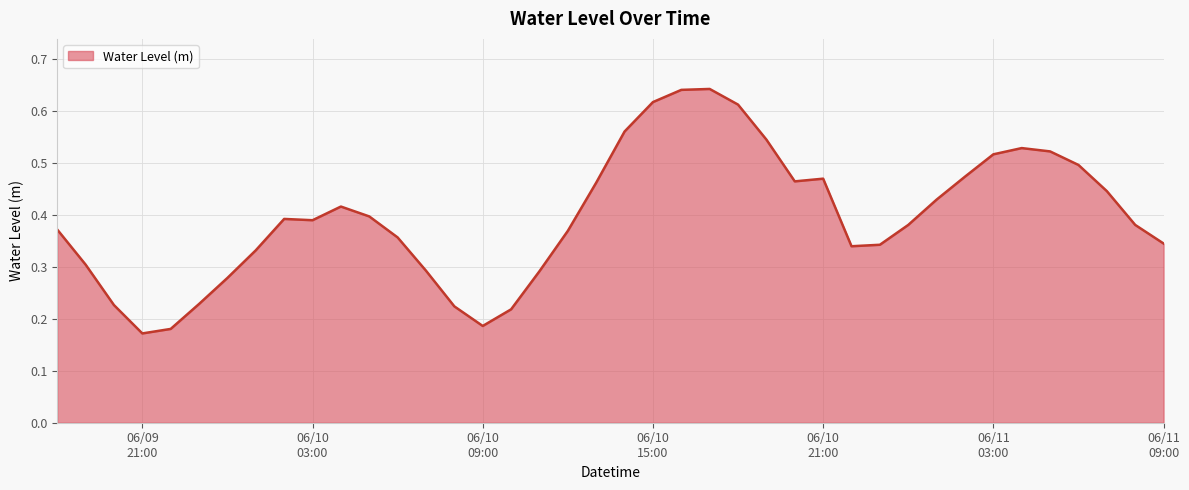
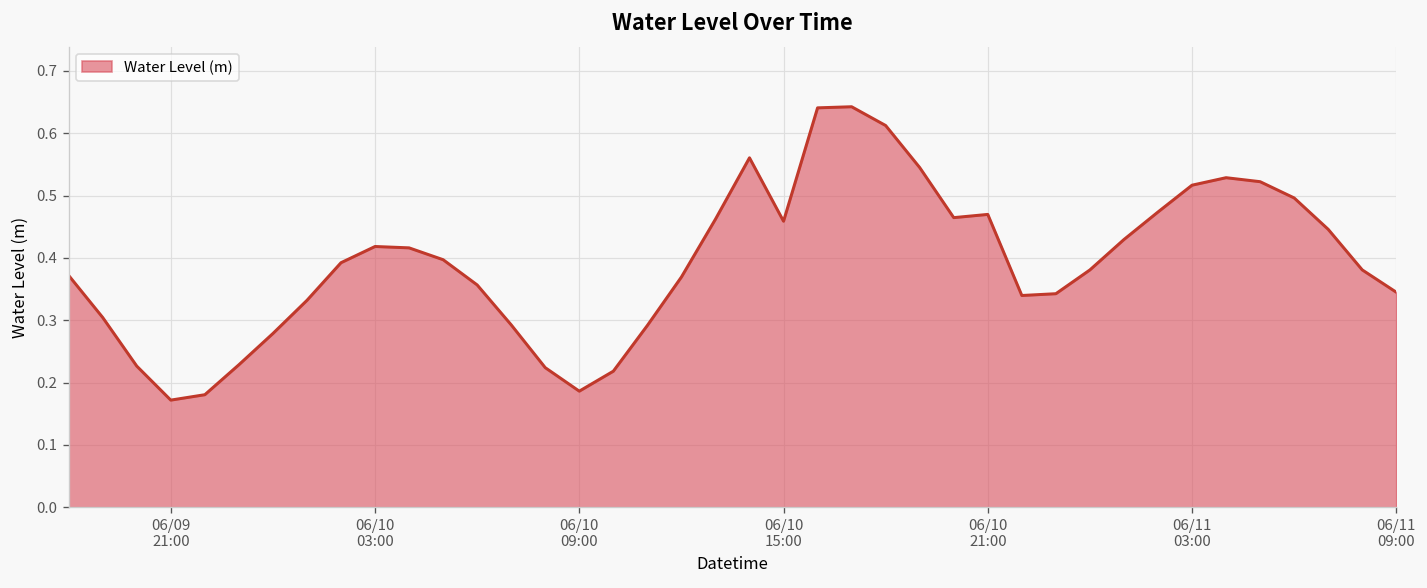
  {
    "06/09 21:00": 0.17,
-   "06/10 03:00": 0.39,
+   "06/10 03:00": 0.42,
    "06/10 09:00": 0.19,
-   "06/10 15:00": 0.62,
+   "06/10 15:00": 0.46,
    "06/10 21:00": 0.47,
    "06/11 03:00": 0.52,
    "06/11 09:00": 0.35
  }
